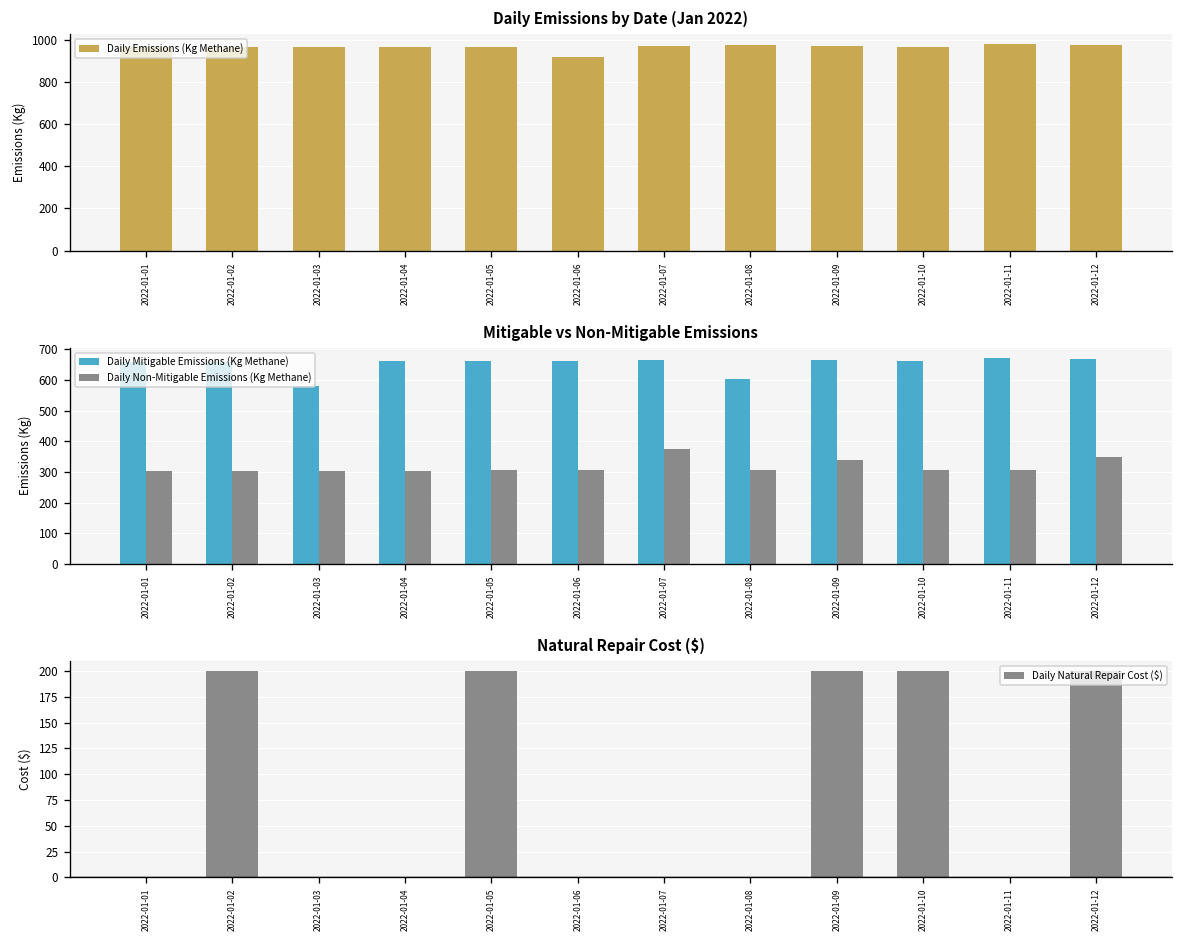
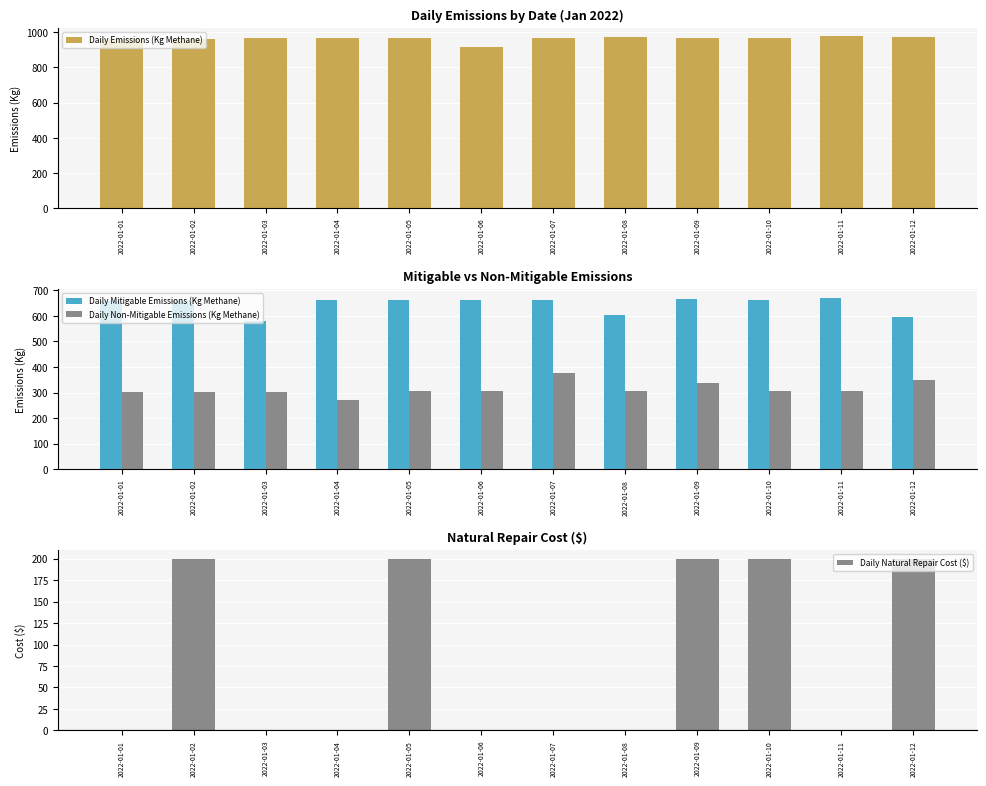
  {
    "Daily Emissions by Date (Jan 2022)": {
      "2022-01-03": 970,
      "2022-01-04": 970,
      "2022-01-05": 970,
      "2022-01-06": 920,
      "2022-01-07": 970,
      "2022-01-08": 970,
      "2022-01-09": 970,
      "2022-01-10": 970,
      "2022-01-11": 980,
      "2022-01-12": 970
    },
    "Mitigable vs Non-Mitigable Emissions": {
      "Daily Mitigable Emissions (Kg Methane)": {
        "2022-01-04": 660,
        "2022-01-05": 660,
        "2022-01-06": 660,
        "2022-01-07": 660,
        "2022-01-08": 600,
        "2022-01-09": 660,
        "2022-01-10": 660,
        "2022-01-11": 670,
-       "2022-01-12": 670
+       "2022-01-12": 600
      },
      "Daily Non-Mitigable Emissions (Kg Methane)": {
        "2022-01-01": 300,
        "2022-01-02": 300,
        "2022-01-03": 300,
-       "2022-01-04": 300,
+       "2022-01-04": 270,
        "2022-01-05": 310,
        "2022-01-06": 310,
        "2022-01-07": 380,
        "2022-01-08": 310,
        "2022-01-09": 340,
        "2022-01-10": 310,
        "2022-01-11": 300,
        "2022-01-12": 350
      }
    },
    "Natural Repair Cost ($)": {
      "2022-01-01": 0,
      "2022-01-02": 200,
      "2022-01-03": 0,
      "2022-01-04": 0,
      "2022-01-05": 200,
      "2022-01-06": 0,
      "2022-01-07": 0,
      "2022-01-08": 0,
      "2022-01-09": 200,
      "2022-01-10": 200,
      "2022-01-11": 0
    }
  }
